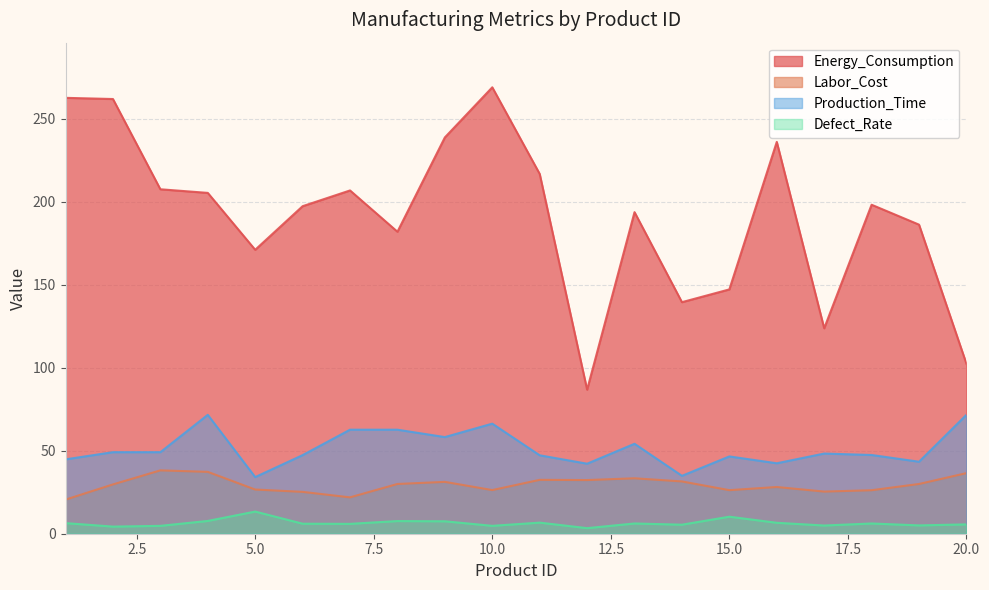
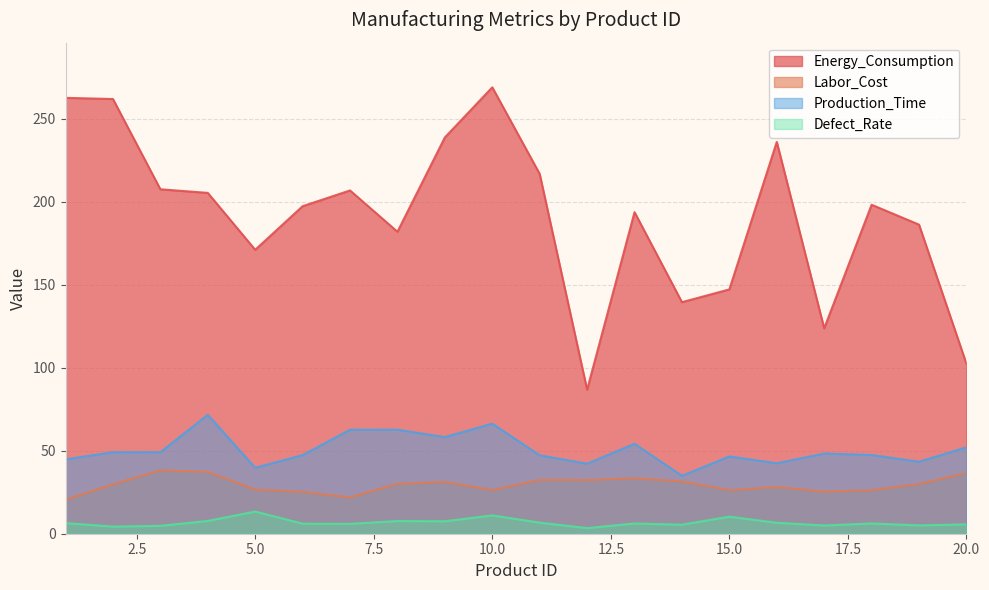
  {
    "Production_Time": {
-     "5.0": 34,
+     "5.0": 40,
      "10.0": 66,
      "15.0": 47,
-     "20.0": 72
+     "20.0": 52
    },
    "Defect_Rate": {
      "5.0": 13,
-     "10.0": 5,
+     "10.0": 11,
      "15.0": 10,
      "20.0": 6
    }
  }
